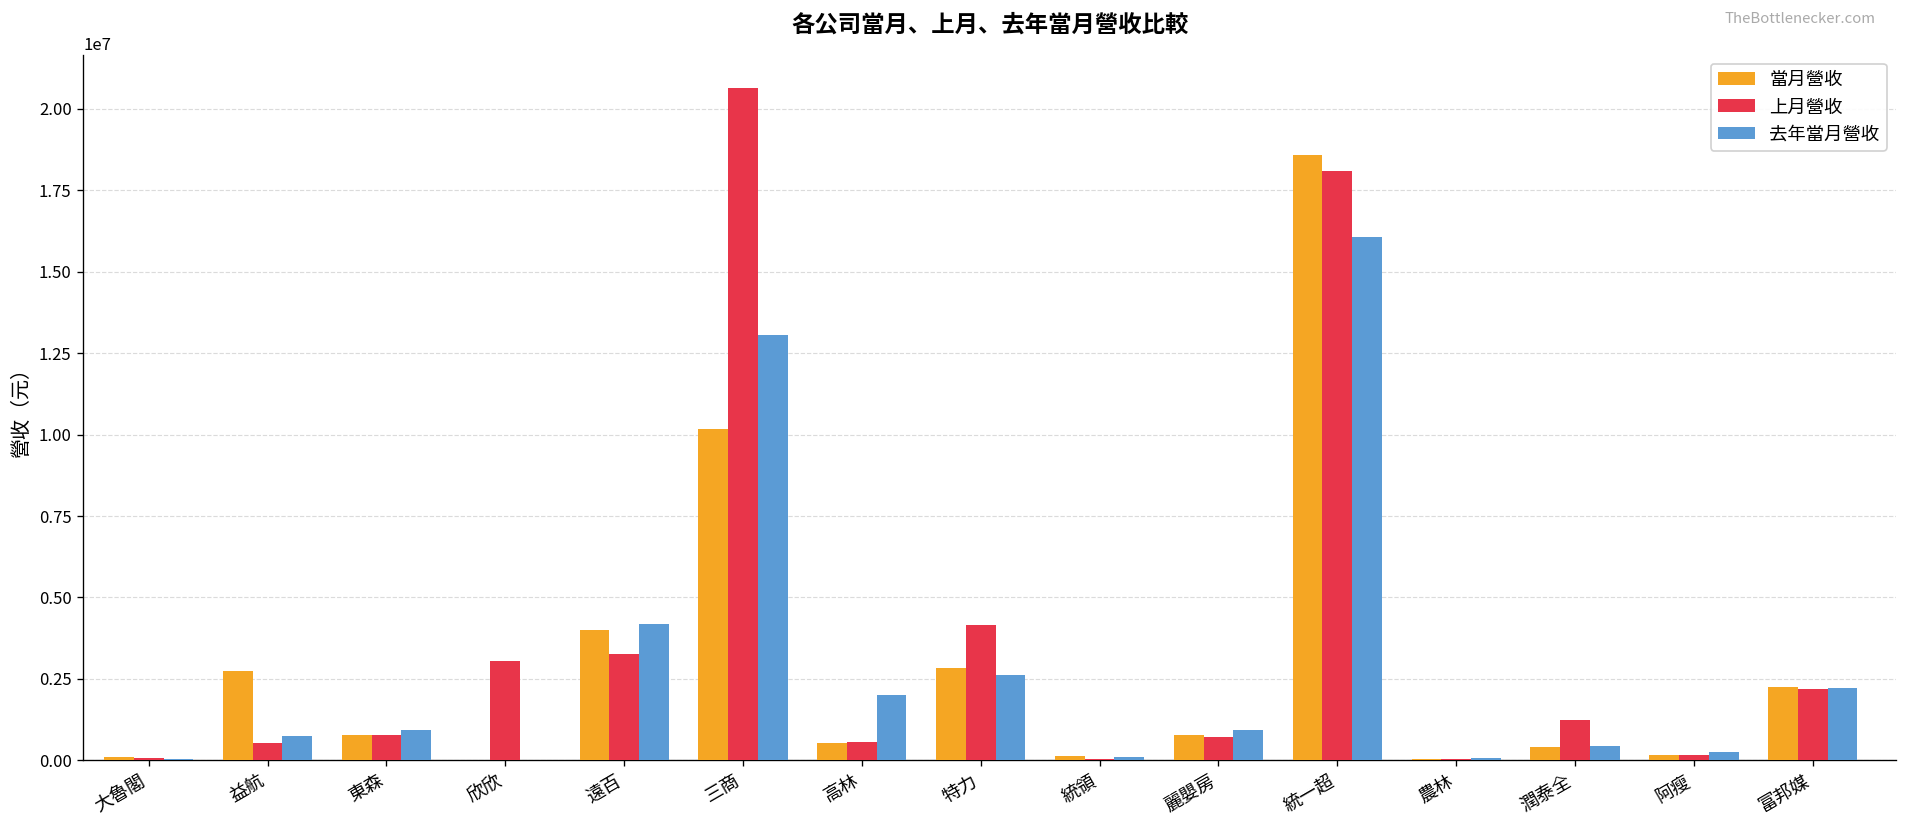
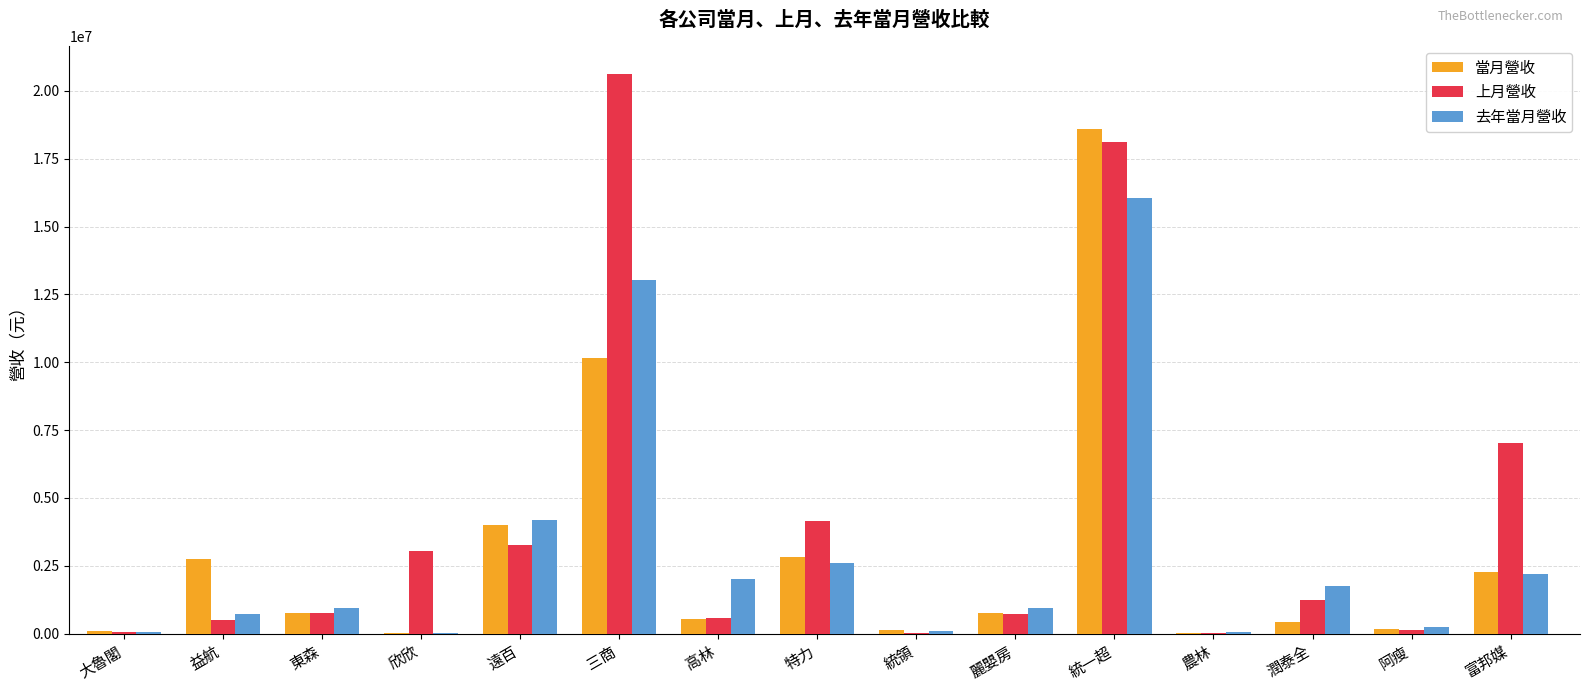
  {
    "當月營收": {
      "大魯閣": 100000,
      "益航": 2700000,
      "東森": 800000,
      "遠百": 4000000,
      "三商": 10200000,
      "高林": 500000,
      "特力": 2800000,
      "統領": 100000,
      "麗嬰房": 800000,
      "統一超": 18600000,
      "潤泰全": 400000,
      "阿瘦": 200000,
      "富邦媒": 2300000
    },
    "上月營收": {
      "益航": 500000,
      "東森": 800000,
      "欣欣": 3000000,
      "遠百": 3300000,
      "三商": 20600000,
      "高林": 600000,
      "特力": 4100000,
      "麗嬰房": 700000,
      "統一超": 18100000,
      "潤泰全": 1200000,
      "阿瘦": 100000,
-     "富邦媒": 2200000
+     "富邦媒": 7000000
    },
    "去年當月營收": {
      "益航": 700000,
      "東森": 900000,
      "遠百": 4200000,
      "三商": 13000000,
      "高林": 2000000,
      "特力": 2600000,
      "統領": 100000,
      "麗嬰房": 900000,
      "統一超": 16100000,
-     "潤泰全": 400000,
+     "潤泰全": 1800000,
      "阿瘦": 300000,
      "富邦媒": 2200000
    }
  }
